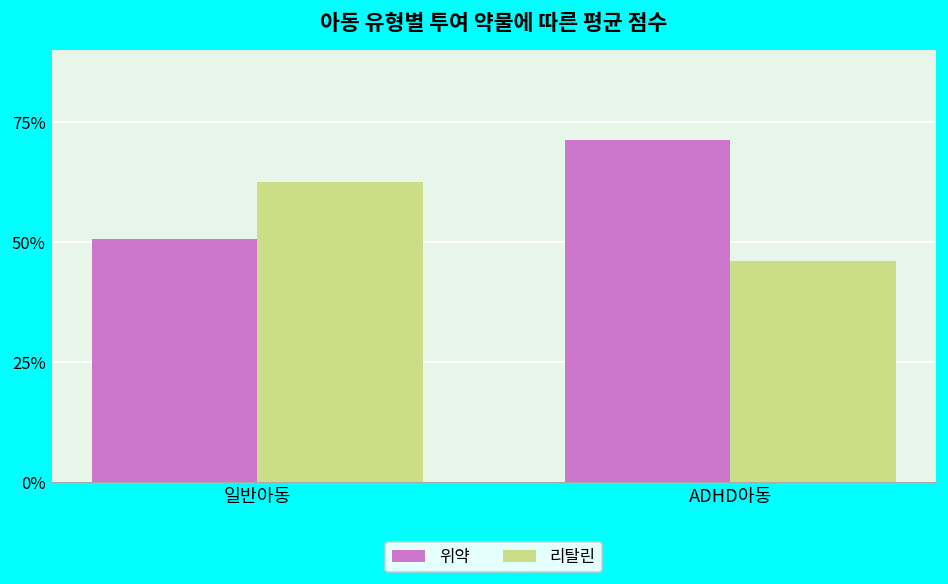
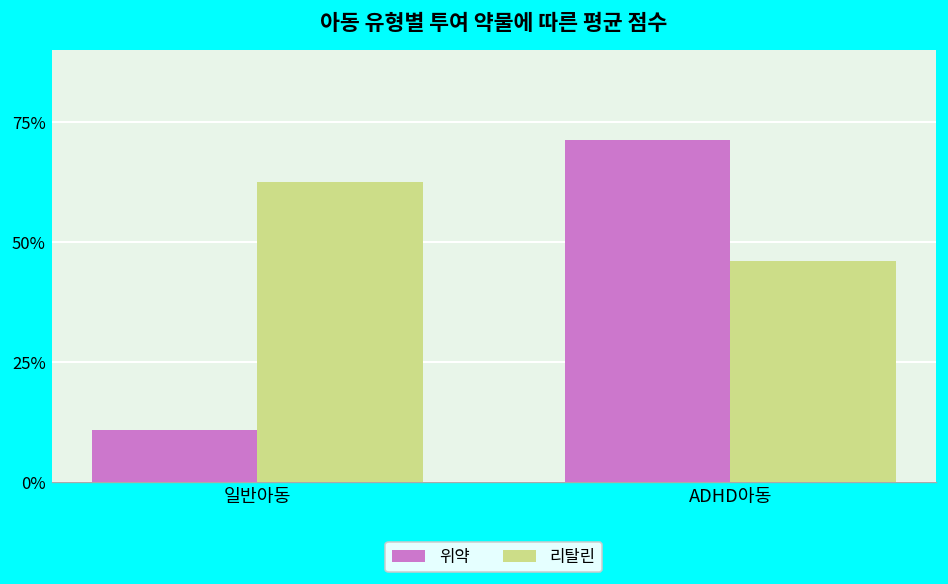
  {
    "위약": {
-     "일반아동": "51%",
+     "일반아동": "11%",
      "ADHD아동": "71%"
    },
    "리탈린": {
      "일반아동": "63%",
      "ADHD아동": "46%"
    }
  }
